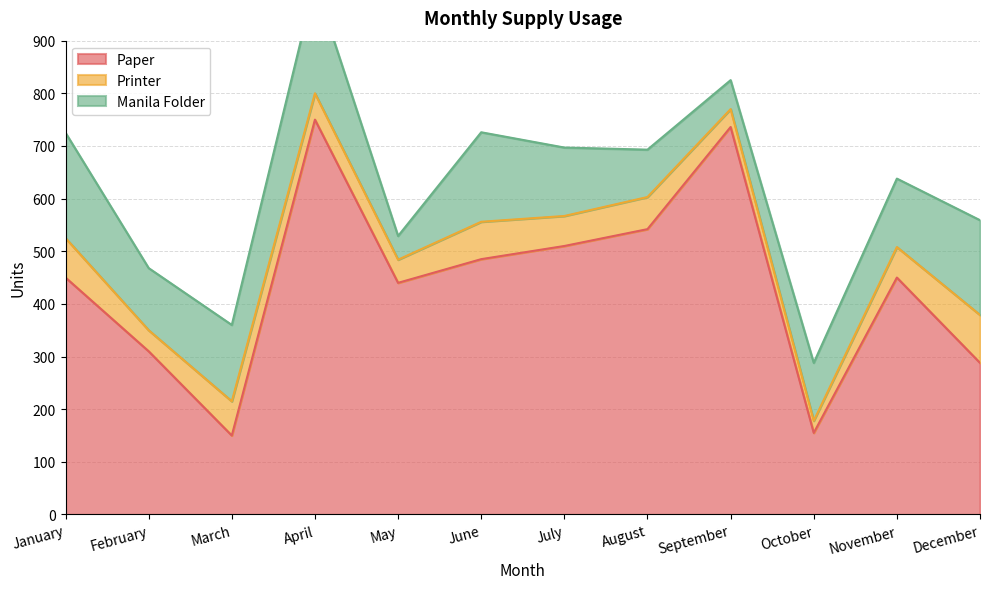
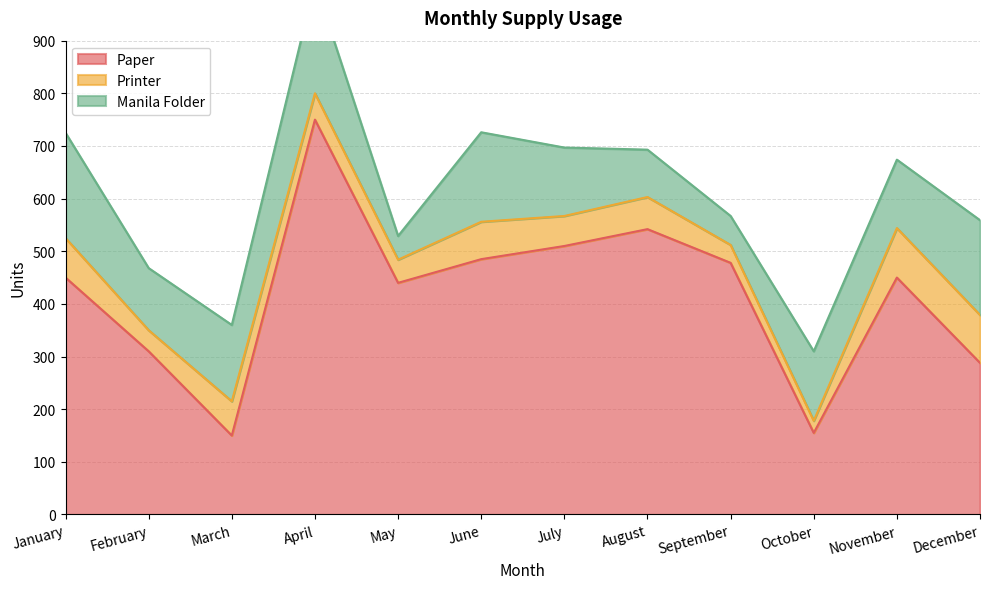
  {
    "Paper": {
      "January": 450,
      "February": 310,
      "March": 150,
      "April": 750,
      "May": 440,
      "June": 490,
      "July": 510,
      "August": 540,
-     "September": 740,
+     "September": 480,
      "October": 160,
      "November": 450,
      "December": 290
    },
    "Printer": {
      "January": 80,
      "February": 40,
      "March": 70,
      "April": 50,
      "May": 40,
      "June": 70,
      "July": 60,
      "August": 60,
      "September": 30,
      "October": 20,
-     "November": 60,
+     "November": 90,
      "December": 90
    },
    "Manila Folder": {
      "January": 200,
      "February": 120,
      "March": 150,
      "May": 50,
      "June": 170,
      "July": 130,
      "August": 90,
      "September": 60,
-     "October": 110,
+     "October": 130,
      "November": 130,
      "December": 180
    }
  }
